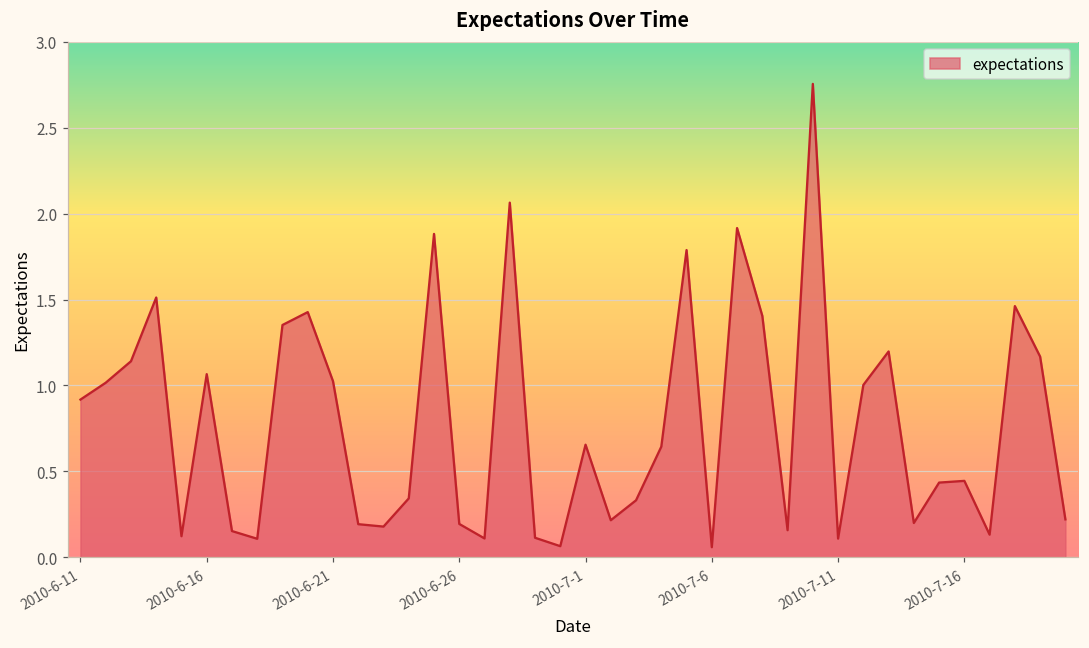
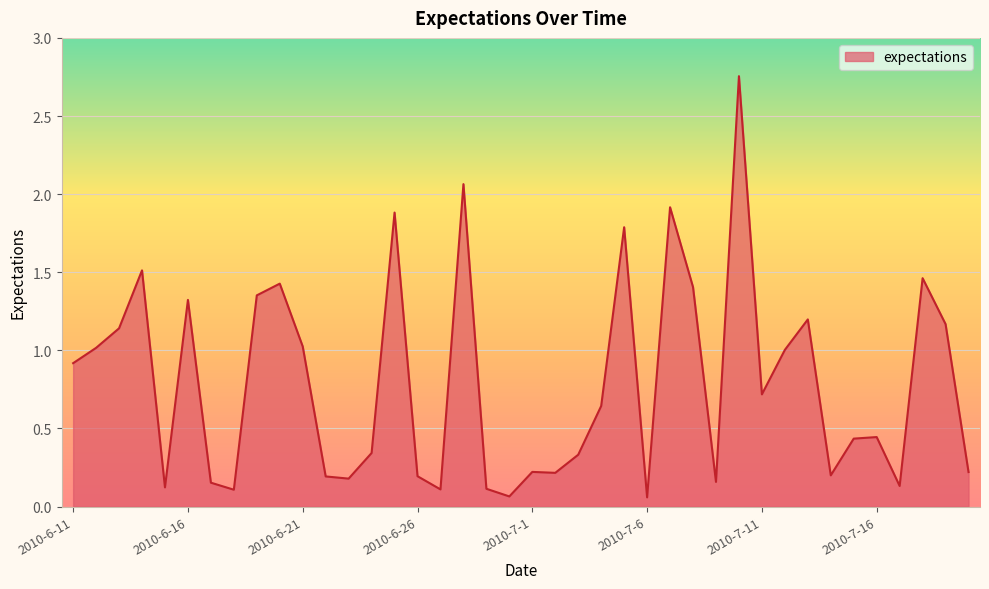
  {
    "2010-6-11": 0.92,
-   "2010-6-16": 1.07,
+   "2010-6-16": 1.32,
    "2010-6-21": 1.02,
    "2010-6-26": 0.19,
-   "2010-7-1": 0.66,
+   "2010-7-1": 0.22,
    "2010-7-6": 0.06,
-   "2010-7-11": 0.11,
+   "2010-7-11": 0.72,
    "2010-7-16": 0.45
  }
